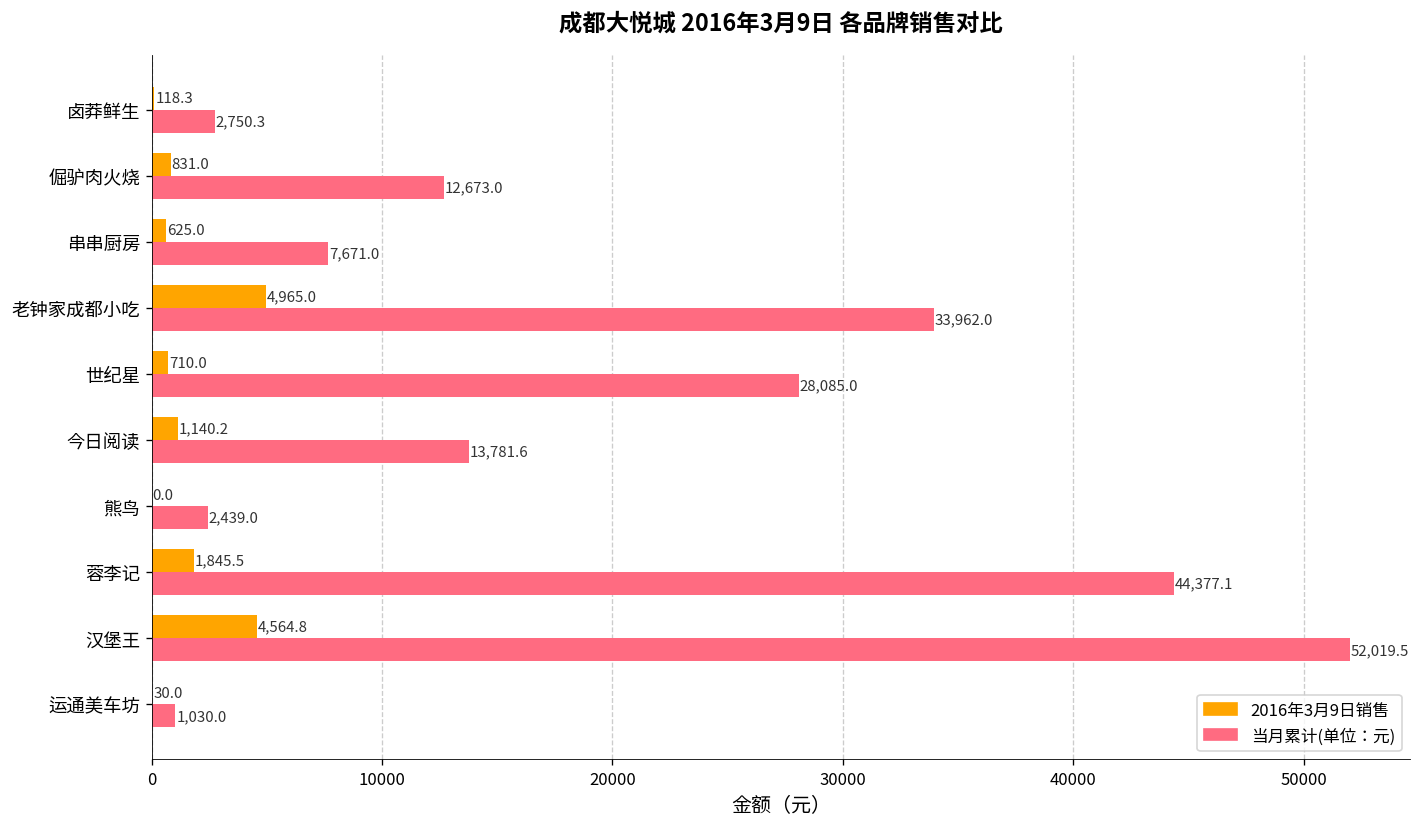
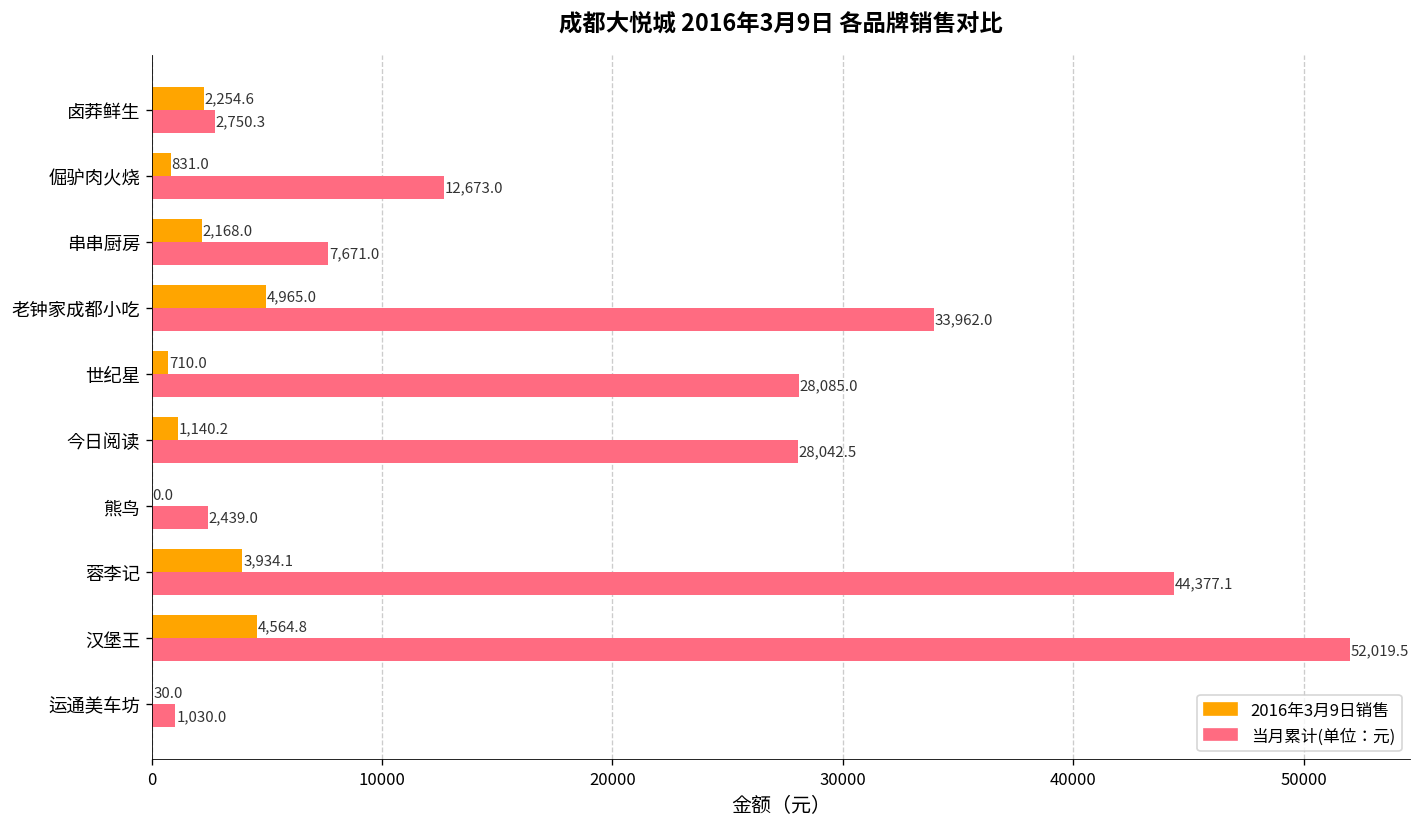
  {
    "2016年3月9日销售": {
-     "卤莽鲜生": "118.3",
+     "卤莽鲜生": "2,254.6",
      "倔驴肉火烧": "831.0",
-     "串串厨房": "625.0",
+     "串串厨房": "2,168.0",
      "老钟家成都小吃": "4,965.0",
      "世纪星": "710.0",
      "今日阅读": "1,140.2",
      "熊鸟": "0.0",
-     "蓉李记": "1,845.5",
+     "蓉李记": "3,934.1",
      "汉堡王": "4,564.8",
      "运通美车坊": "30.0"
    },
    "当月累计(单位：元)": {
      "卤莽鲜生": "2,750.3",
      "倔驴肉火烧": "12,673.0",
      "串串厨房": "7,671.0",
      "老钟家成都小吃": "33,962.0",
      "世纪星": "28,085.0",
-     "今日阅读": "13,781.6",
+     "今日阅读": "28,042.5",
      "熊鸟": "2,439.0",
      "蓉李记": "44,377.1",
      "汉堡王": "52,019.5",
      "运通美车坊": "1,030.0"
    }
  }
